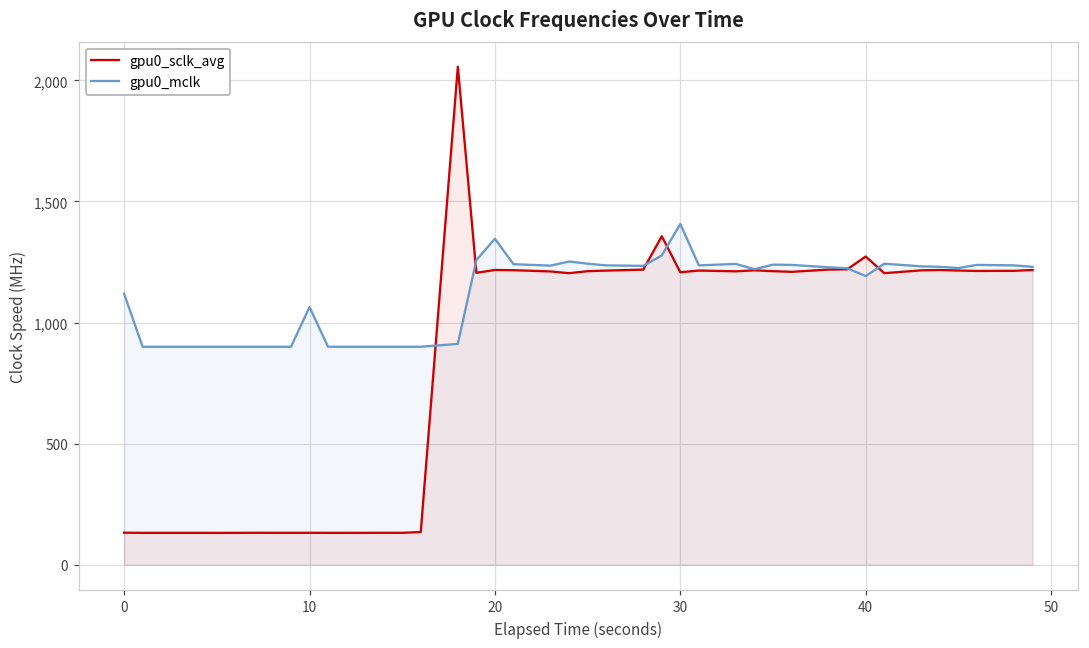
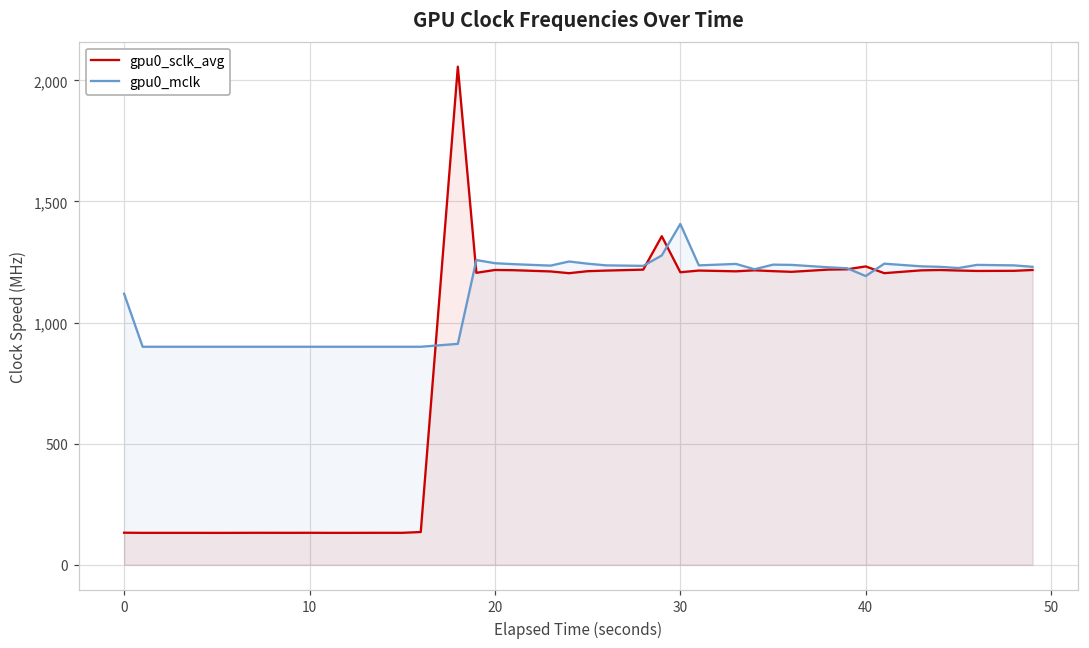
  {
    "gpu0_sclk_avg": {
      "0": "130",
      "10": "130",
      "20": "1,220",
      "30": "1,210",
-     "40": "1,270"
+     "40": "1,230"
    },
    "gpu0_mclk": {
      "0": "1,120",
-     "10": "1,060",
-     "20": "1,350",
+     "10": "900",
+     "20": "1,250",
      "30": "1,410",
      "40": "1,190"
    }
  }
